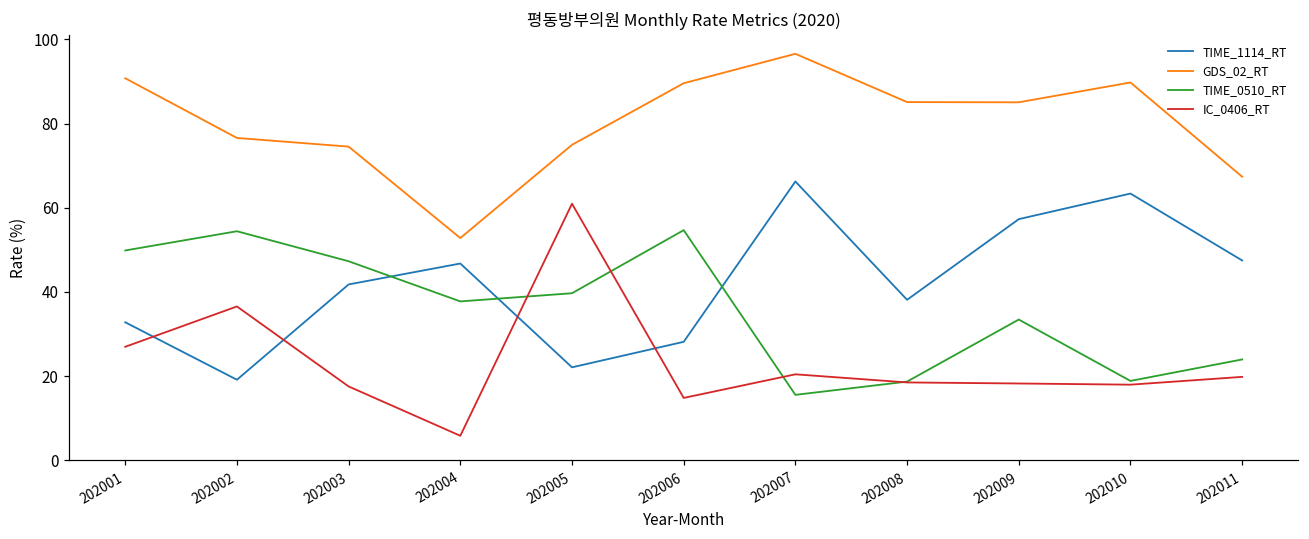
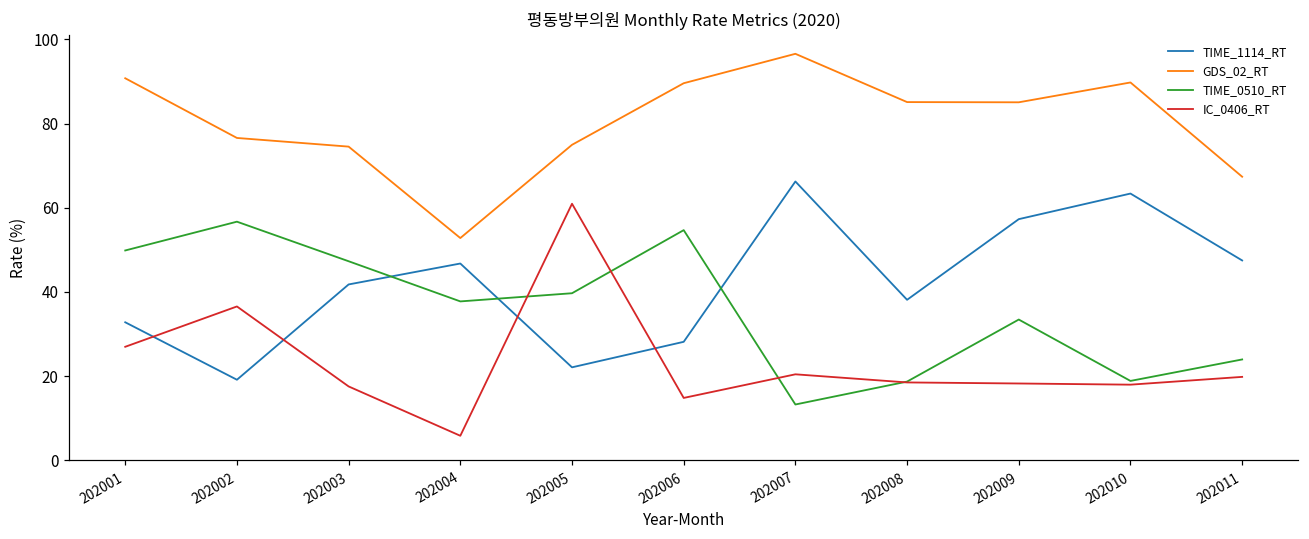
  {
    "TIME_1114_RT": {
      "202001": 33,
      "202002": 19,
      "202003": 42,
      "202004": 47,
      "202005": 22,
      "202006": 28,
      "202007": 66,
      "202008": 38,
      "202009": 57,
      "202010": 63,
      "202011": 47
    },
    "GDS_02_RT": {
      "202001": 91,
      "202002": 77,
      "202003": 75,
      "202004": 53,
      "202005": 75,
      "202006": 90,
      "202007": 97,
      "202008": 85,
      "202009": 85,
      "202010": 90,
      "202011": 67
    },
    "TIME_0510_RT": {
      "202001": 50,
-     "202002": 54,
+     "202002": 57,
      "202003": 47,
      "202004": 38,
      "202005": 40,
      "202006": 55,
-     "202007": 16,
+     "202007": 13,
      "202009": 33,
      "202010": 19,
      "202011": 24
    },
    "IC_0406_RT": {
      "202001": 27,
      "202002": 37,
      "202003": 18,
      "202004": 6,
      "202005": 61,
      "202006": 15,
      "202007": 20,
      "202009": 18,
      "202010": 18,
      "202011": 20
    }
  }
